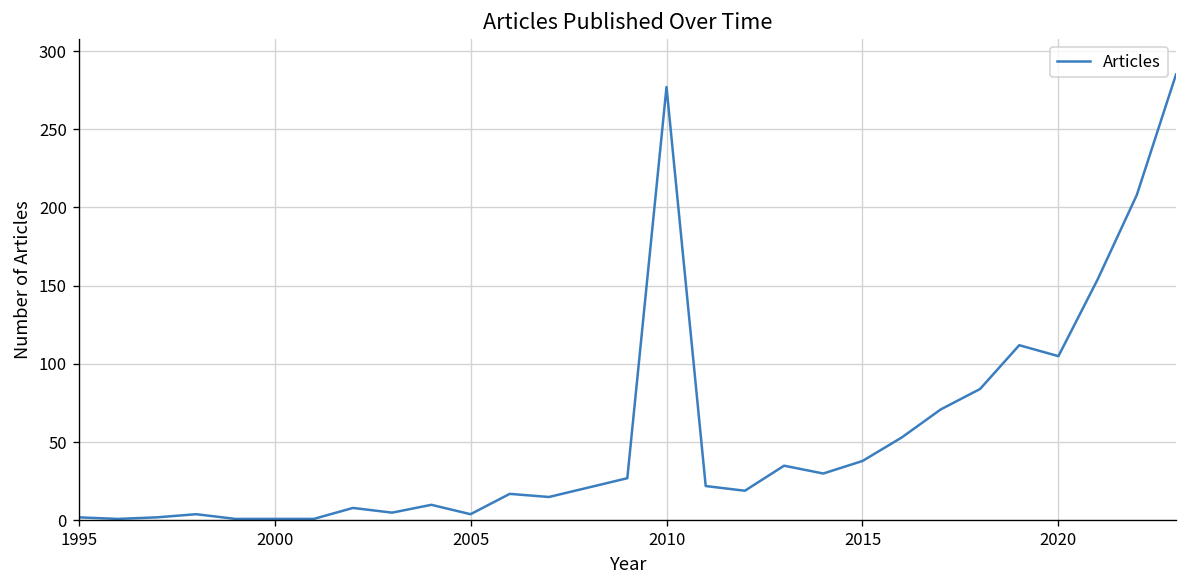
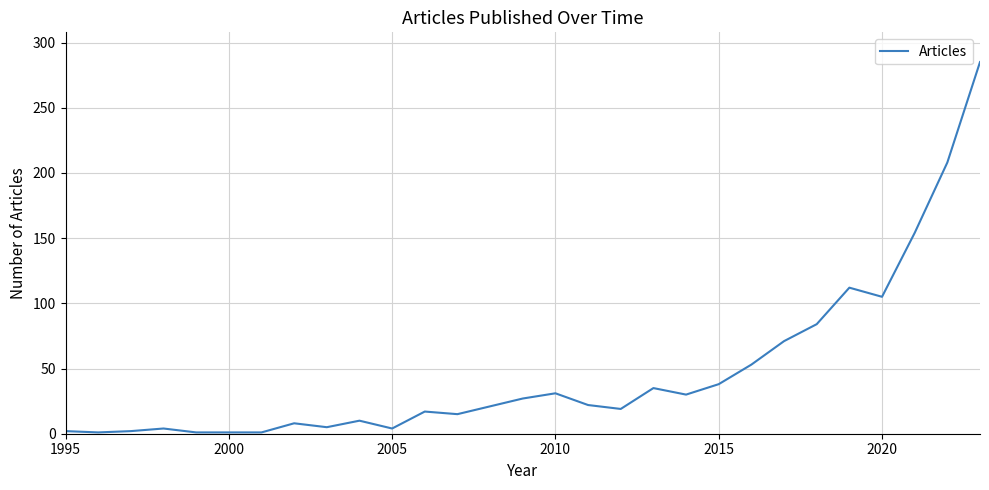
  {
    "1995": 2,
    "2000": 1,
    "2005": 4,
-   "2010": 277,
+   "2010": 31,
    "2015": 38,
    "2020": 105
  }
